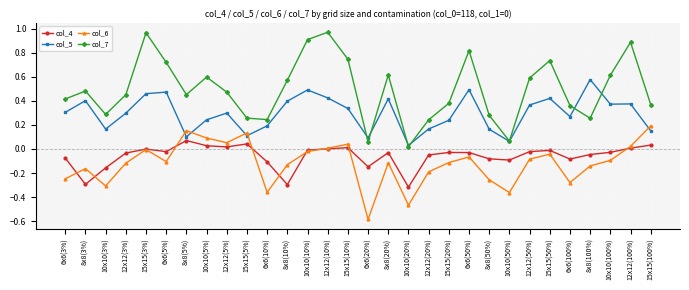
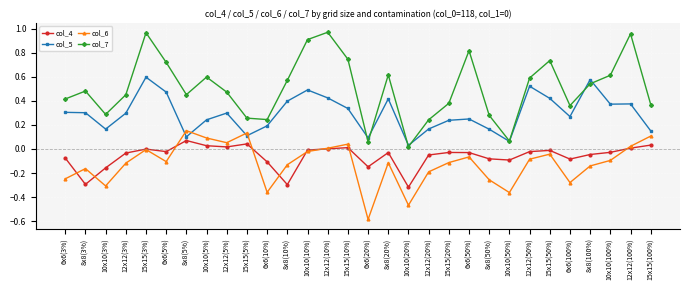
  {
    "col_4": {
      "6x6(3%)": -0.08,
      "8x8(3%)": -0.29,
      "10x10(3%)": -0.16,
      "12x12(3%)": -0.03,
      "6x6(5%)": -0.02,
      "8x8(5%)": 0.07,
      "10x10(5%)": 0.03,
      "12x12(5%)": 0.02,
      "15x15(5%)": 0.04,
      "6x6(10%)": -0.11,
      "8x8(10%)": -0.30,
      "15x15(10%)": 0.01,
      "6x6(20%)": -0.15,
      "8x8(20%)": -0.03,
      "10x10(20%)": -0.32,
      "12x12(20%)": -0.05,
      "15x15(20%)": -0.03,
      "6x6(50%)": -0.03,
      "8x8(50%)": -0.08,
      "10x10(50%)": -0.09,
      "12x12(50%)": -0.02,
      "15x15(50%)": -0.01,
      "6x6(100%)": -0.08,
      "8x8(100%)": -0.05,
      "10x10(100%)": -0.03,
      "15x15(100%)": 0.03
    },
    "col_5": {
      "6x6(3%)": 0.30,
-     "8x8(3%)": 0.40,
+     "8x8(3%)": 0.30,
      "10x10(3%)": 0.17,
      "12x12(3%)": 0.30,
-     "15x15(3%)": 0.46,
+     "15x15(3%)": 0.60,
      "6x6(5%)": 0.47,
      "8x8(5%)": 0.10,
      "10x10(5%)": 0.24,
      "12x12(5%)": 0.30,
      "15x15(5%)": 0.11,
      "6x6(10%)": 0.19,
      "8x8(10%)": 0.40,
      "10x10(10%)": 0.49,
      "12x12(10%)": 0.42,
      "15x15(10%)": 0.34,
      "6x6(20%)": 0.09,
      "8x8(20%)": 0.42,
      "12x12(20%)": 0.17,
      "15x15(20%)": 0.24,
-     "6x6(50%)": 0.49,
+     "6x6(50%)": 0.25,
      "8x8(50%)": 0.16,
-     "12x12(50%)": 0.37,
+     "12x12(50%)": 0.52,
      "15x15(50%)": 0.42,
      "6x6(100%)": 0.27,
      "8x8(100%)": 0.58,
      "10x10(100%)": 0.37,
      "12x12(100%)": 0.37,
      "15x15(100%)": 0.15
    },
    "col_6": {
      "6x6(3%)": -0.25,
      "8x8(3%)": -0.16,
      "10x10(3%)": -0.31,
      "12x12(3%)": -0.12,
      "6x6(5%)": -0.11,
      "8x8(5%)": 0.15,
      "10x10(5%)": 0.09,
      "12x12(5%)": 0.05,
      "15x15(5%)": 0.13,
      "6x6(10%)": -0.36,
      "8x8(10%)": -0.13,
      "15x15(10%)": 0.04,
      "6x6(20%)": -0.59,
      "8x8(20%)": -0.12,
      "10x10(20%)": -0.47,
      "12x12(20%)": -0.19,
      "15x15(20%)": -0.11,
      "6x6(50%)": -0.07,
      "8x8(50%)": -0.26,
      "10x10(50%)": -0.36,
      "12x12(50%)": -0.09,
      "15x15(50%)": -0.04,
      "6x6(100%)": -0.28,
      "8x8(100%)": -0.14,
      "10x10(100%)": -0.10,
-     "15x15(100%)": 0.19
+     "15x15(100%)": 0.11
    },
    "col_7": {
      "6x6(3%)": 0.42,
      "8x8(3%)": 0.48,
      "10x10(3%)": 0.29,
      "12x12(3%)": 0.45,
      "15x15(3%)": 0.97,
      "6x6(5%)": 0.72,
      "8x8(5%)": 0.45,
      "10x10(5%)": 0.60,
      "12x12(5%)": 0.47,
      "15x15(5%)": 0.26,
      "6x6(10%)": 0.24,
      "8x8(10%)": 0.57,
      "10x10(10%)": 0.91,
      "12x12(10%)": 0.97,
      "15x15(10%)": 0.75,
      "6x6(20%)": 0.06,
      "8x8(20%)": 0.62,
      "12x12(20%)": 0.24,
      "15x15(20%)": 0.38,
      "6x6(50%)": 0.82,
      "8x8(50%)": 0.28,
      "12x12(50%)": 0.59,
      "15x15(50%)": 0.73,
      "6x6(100%)": 0.36,
-     "8x8(100%)": 0.26,
+     "8x8(100%)": 0.54,
      "10x10(100%)": 0.61,
-     "12x12(100%)": 0.89,
+     "12x12(100%)": 0.96,
      "15x15(100%)": 0.37
    }
  }
